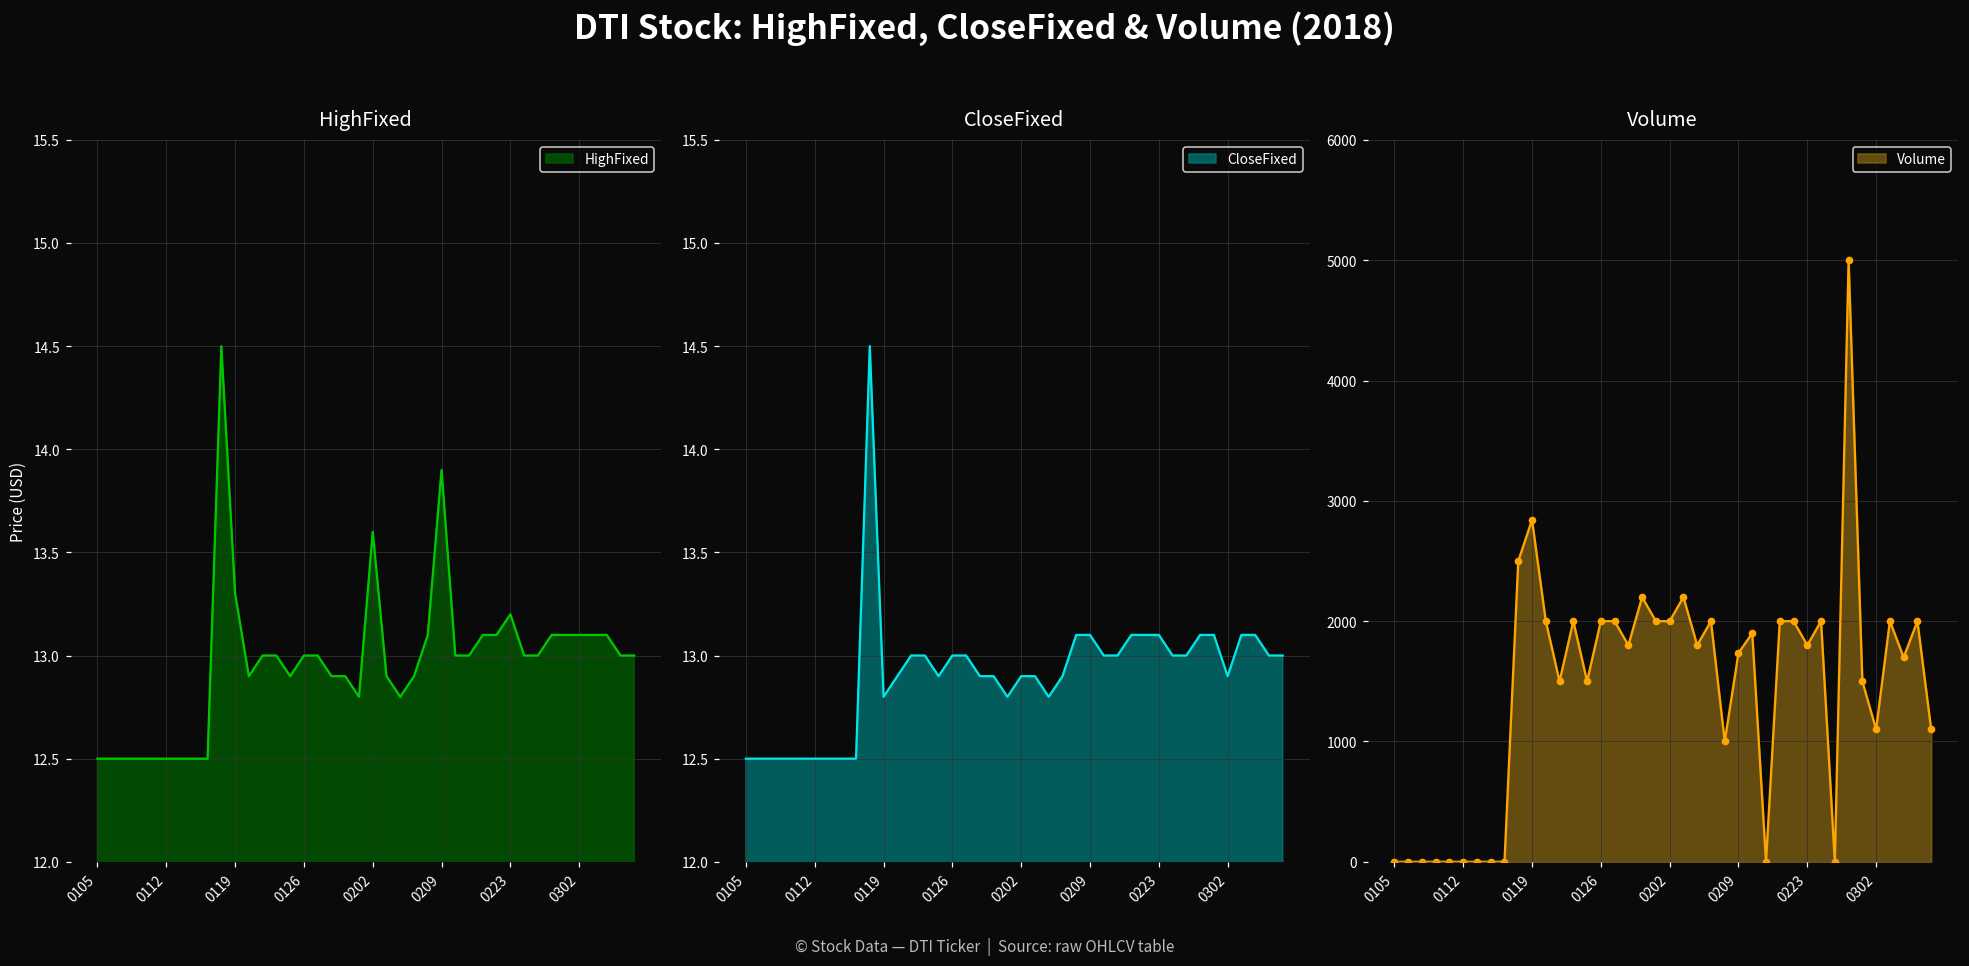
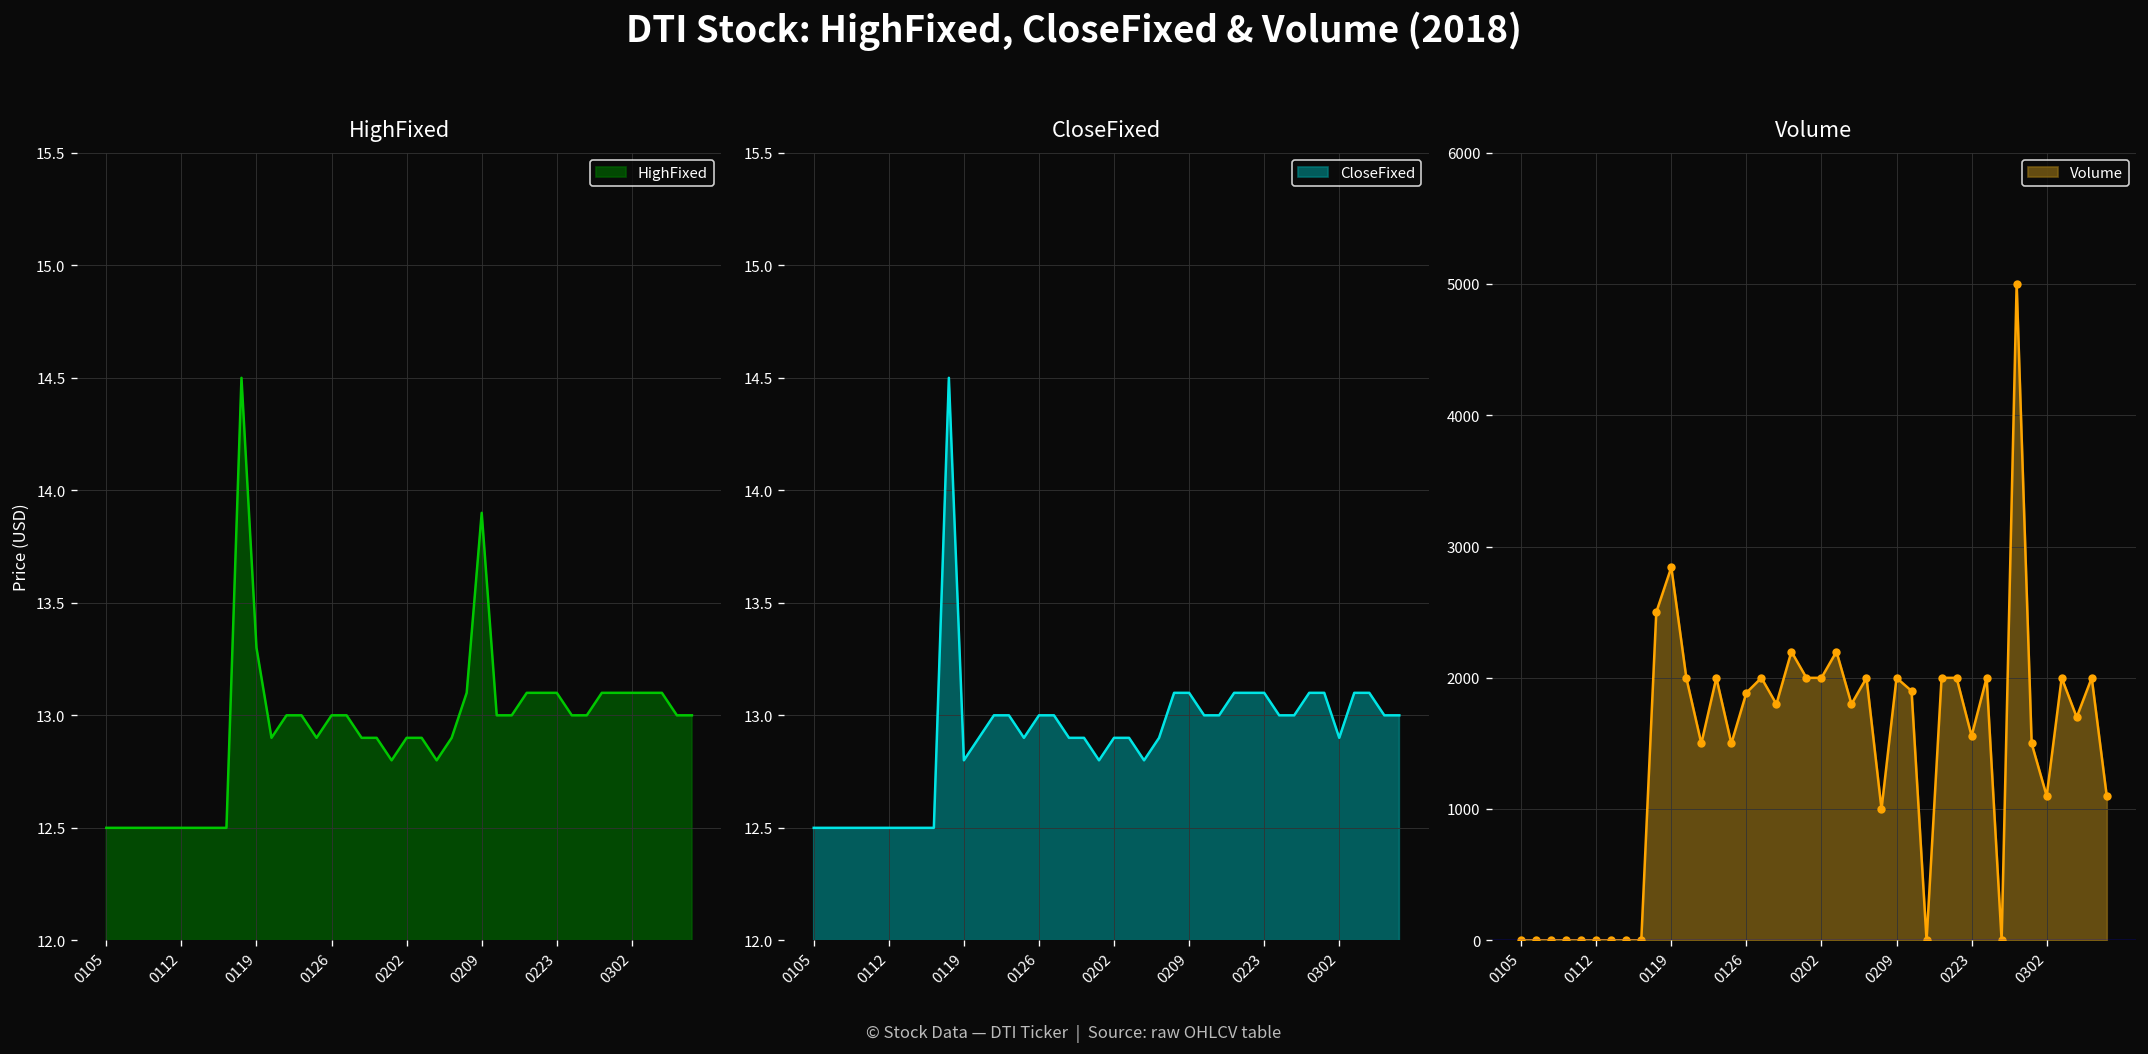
  {
    "HighFixed": {
      "0105": 12.5,
      "0112": 12.5,
      "0119": 13.3,
      "0126": 13.0,
-     "0202": 13.6,
+     "0202": 12.9,
      "0209": 13.9,
-     "0223": 13.2,
+     "0223": 13.1,
      "0302": 13.1
    },
    "CloseFixed": {
      "0105": 12.50,
      "0112": 12.50,
      "0119": 12.80,
      "0126": 13.00,
      "0202": 12.90,
      "0209": 13.10,
      "0223": 13.10,
      "0302": 12.90
    },
    "Volume": {
      "0105": 0,
      "0112": 0,
      "0119": 2840,
-     "0126": 2000,
+     "0126": 1890,
      "0202": 2000,
-     "0209": 1740,
-     "0223": 1800,
+     "0209": 2000,
+     "0223": 1560,
      "0302": 1100
    }
  }
